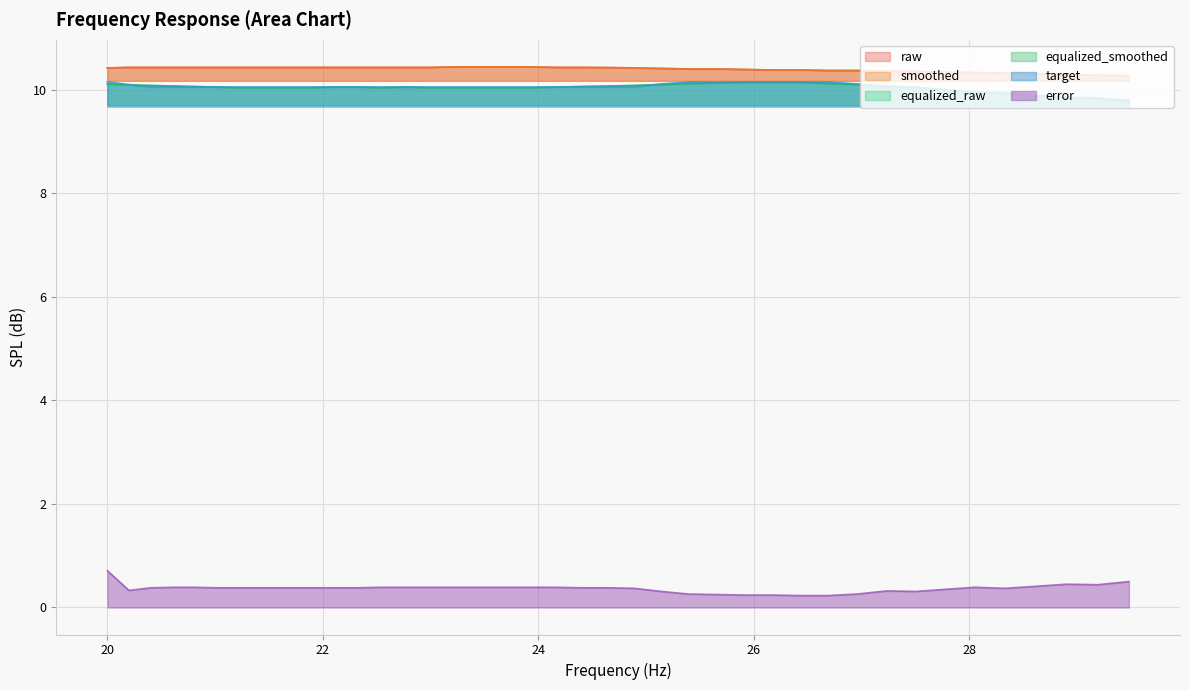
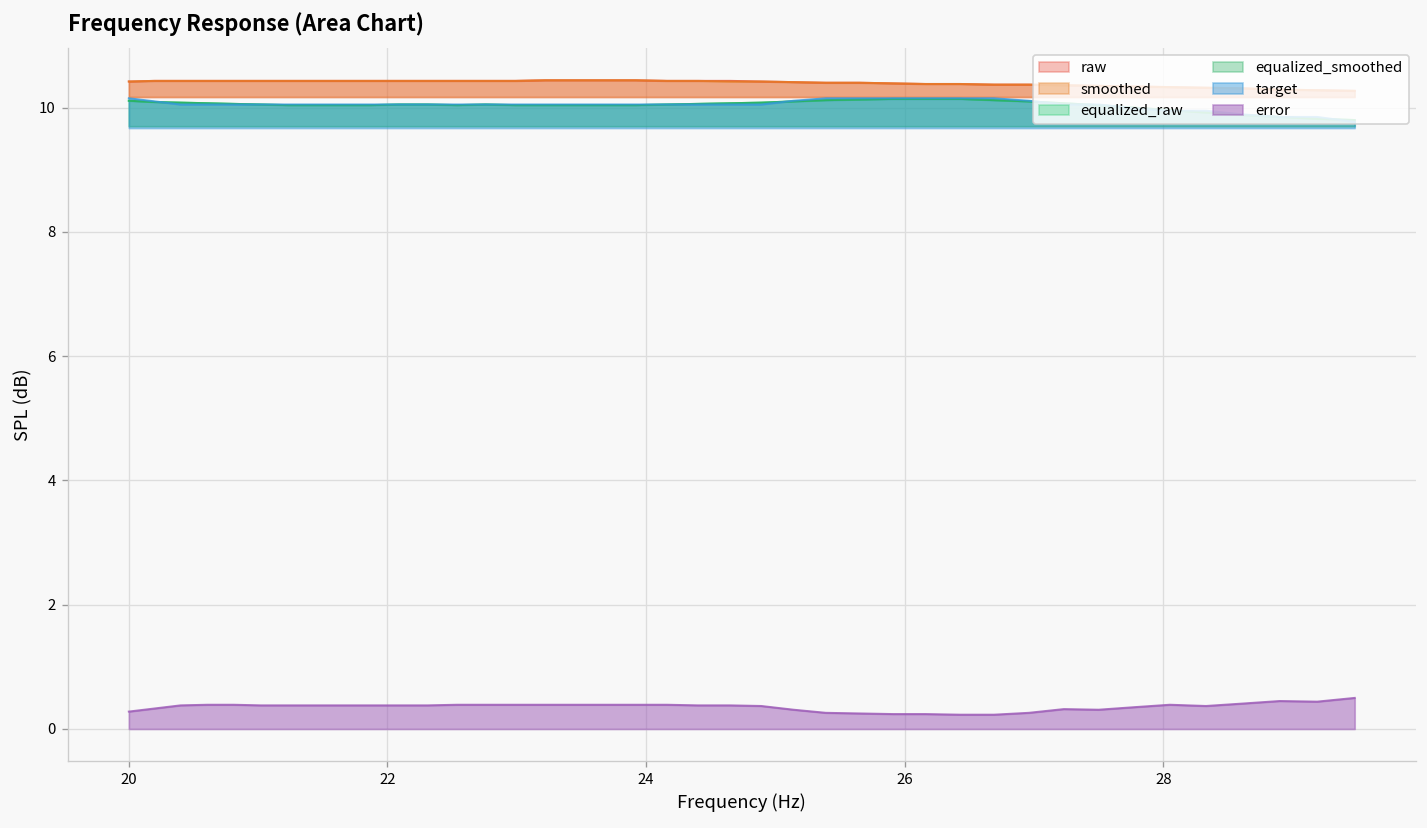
  {
    "error": {
-     "20": 0.7
+     "20": 0.3
    }
  }
